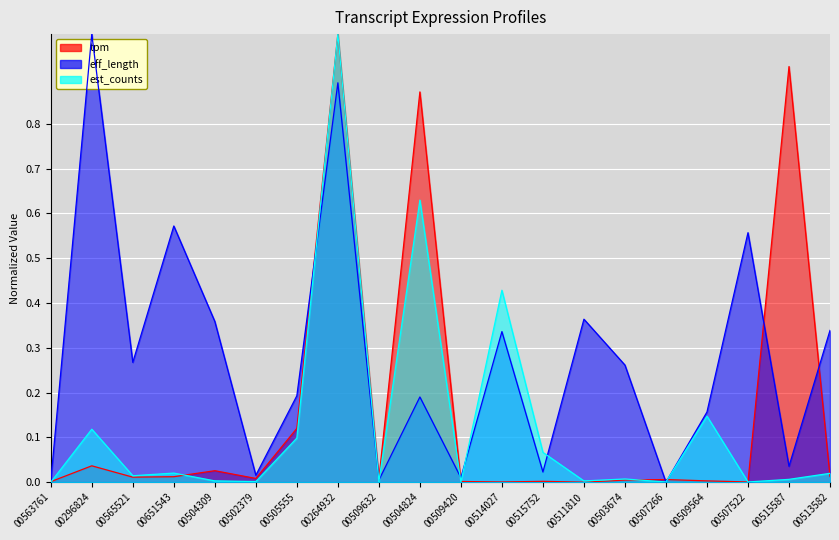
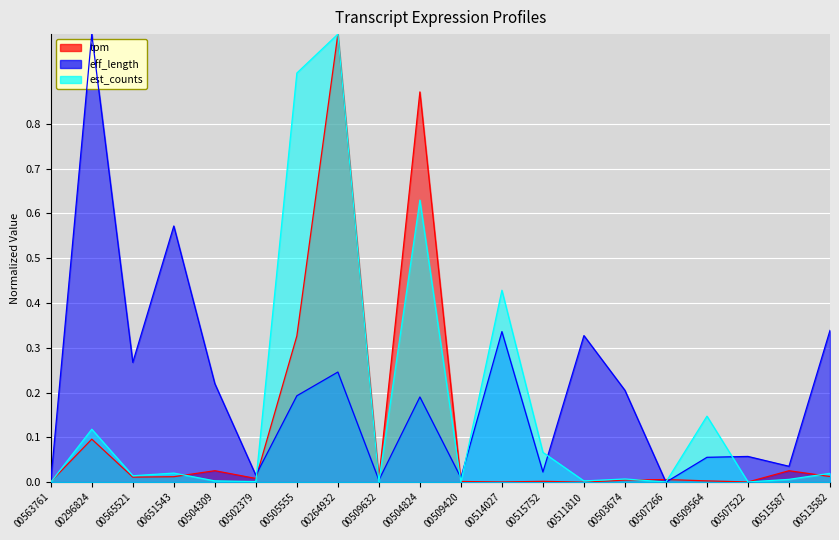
  {
    "tpm": {
-     "00296824": 0.04,
+     "00296824": 0.10,
      "00651543": 0.01,
      "00504309": 0.03,
      "00502379": 0.01,
-     "00505555": 0.12,
+     "00505555": 0.33,
      "00504824": 0.87,
      "00514027": 0.00,
      "00515752": 0.00,
      "00509564": 0.00,
-     "00515587": 0.93,
+     "00515587": 0.03,
      "00513582": 0.01
    },
    "eff_length": {
      "00296824": 1.00,
      "00565521": 0.27,
      "00651543": 0.57,
-     "00504309": 0.36,
+     "00504309": 0.22,
      "00502379": 0.02,
      "00505555": 0.19,
-     "00264932": 0.89,
+     "00264932": 0.25,
      "00504824": 0.19,
      "00509420": 0.01,
      "00514027": 0.34,
      "00515752": 0.02,
-     "00511810": 0.36,
-     "00503674": 0.26,
-     "00509564": 0.16,
-     "00507522": 0.56,
+     "00511810": 0.33,
+     "00503674": 0.20,
+     "00509564": 0.06,
+     "00507522": 0.06,
      "00515587": 0.04,
      "00513582": 0.34
    },
    "est_counts": {
      "00296824": 0.12,
      "00651543": 0.02,
      "00504309": 0.00,
      "00502379": 0.00,
-     "00505555": 0.10,
+     "00505555": 0.91,
      "00504824": 0.63,
      "00514027": 0.43,
      "00515752": 0.07,
      "00509564": 0.15,
      "00515587": 0.01,
      "00513582": 0.02
    }
  }
